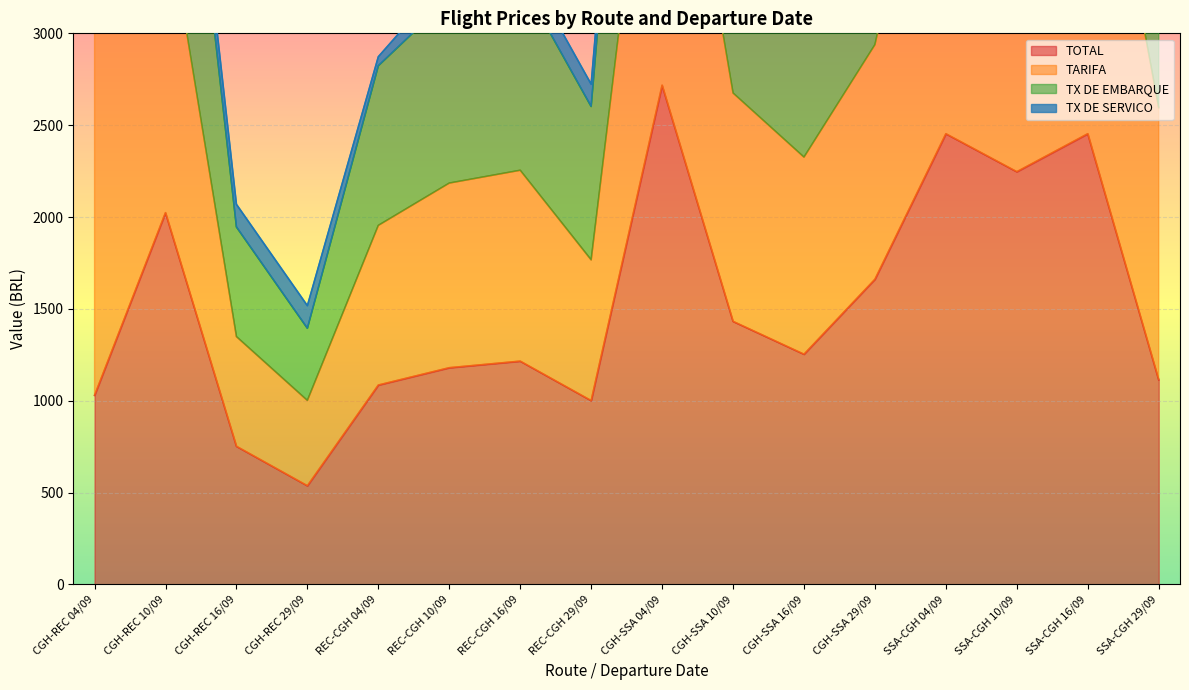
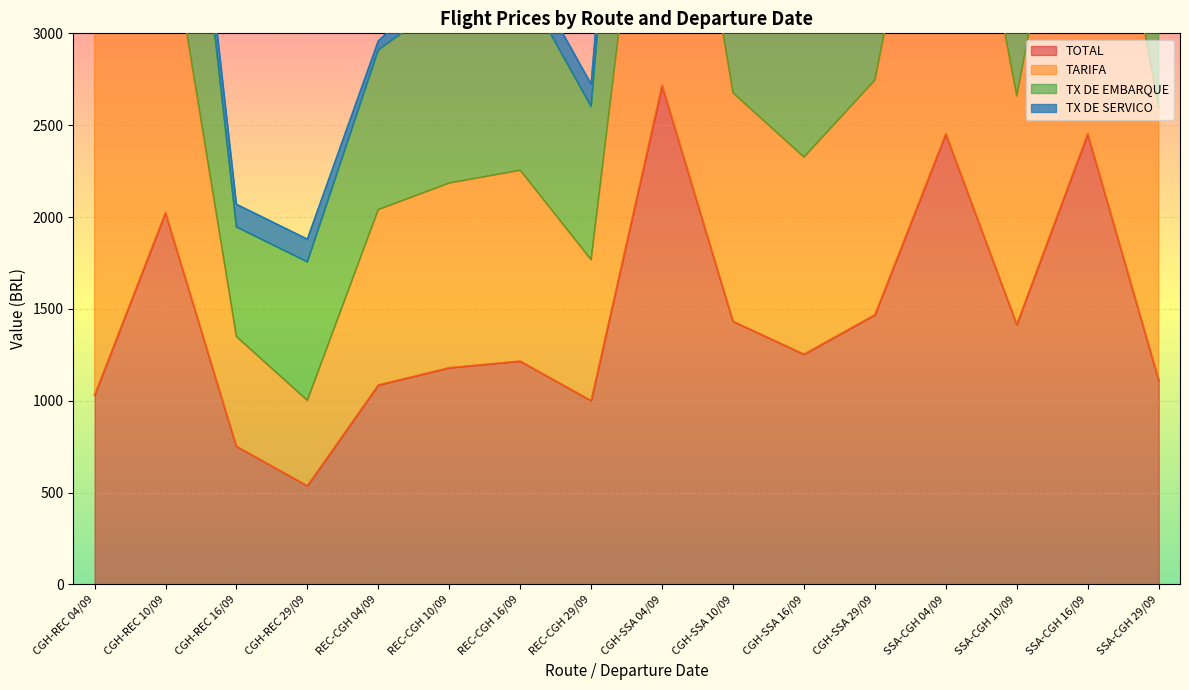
  {
    "TOTAL": {
      "CGH-REC 04/09": 1030,
      "CGH-REC 10/09": 2020,
      "CGH-REC 16/09": 750,
      "CGH-REC 29/09": 540,
      "REC-CGH 04/09": 1090,
      "REC-CGH 10/09": 1180,
      "REC-CGH 16/09": 1220,
      "REC-CGH 29/09": 1000,
      "CGH-SSA 04/09": 2720,
      "CGH-SSA 10/09": 1430,
      "CGH-SSA 16/09": 1250,
-     "CGH-SSA 29/09": 1660,
+     "CGH-SSA 29/09": 1470,
      "SSA-CGH 04/09": 2450,
-     "SSA-CGH 10/09": 2250,
+     "SSA-CGH 10/09": 1420,
      "SSA-CGH 16/09": 2450,
      "SSA-CGH 29/09": 1110
    },
    "TARIFA": {
      "CGH-REC 16/09": 600,
      "CGH-REC 29/09": 460,
-     "REC-CGH 04/09": 870,
+     "REC-CGH 04/09": 960,
      "REC-CGH 10/09": 1010,
      "REC-CGH 16/09": 1040,
      "REC-CGH 29/09": 770,
      "CGH-SSA 10/09": 1240,
      "CGH-SSA 16/09": 1070,
      "CGH-SSA 29/09": 1280
    },
    "TX DE EMBARQUE": {
      "CGH-REC 16/09": 600,
-     "CGH-REC 29/09": 390,
+     "CGH-REC 29/09": 750,
      "REC-CGH 04/09": 870,
      "REC-CGH 29/09": 840
    },
    "TX DE SERVICO": {
      "CGH-REC 16/09": 120,
      "CGH-REC 29/09": 120,
      "REC-CGH 04/09": 50,
      "REC-CGH 29/09": 120
    }
  }
